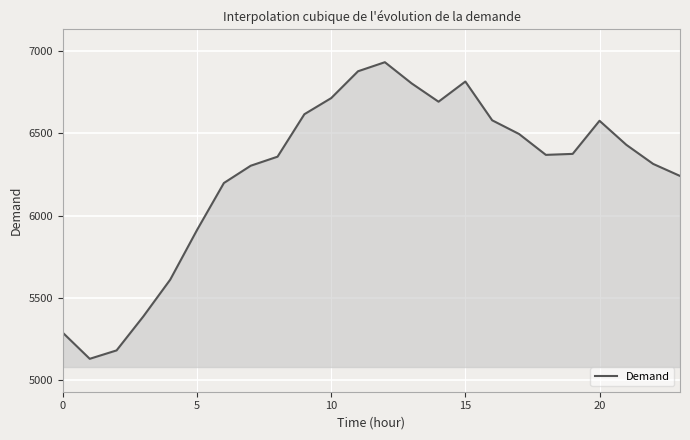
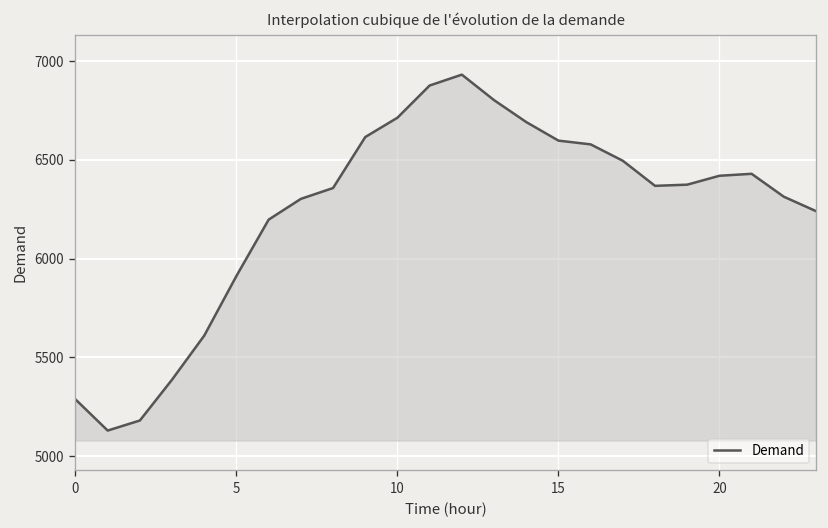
  {
    "0": 5290,
    "5": 5910,
    "10": 6710,
-   "15": 6810,
-   "20": 6580
+   "15": 6600,
+   "20": 6420
  }
